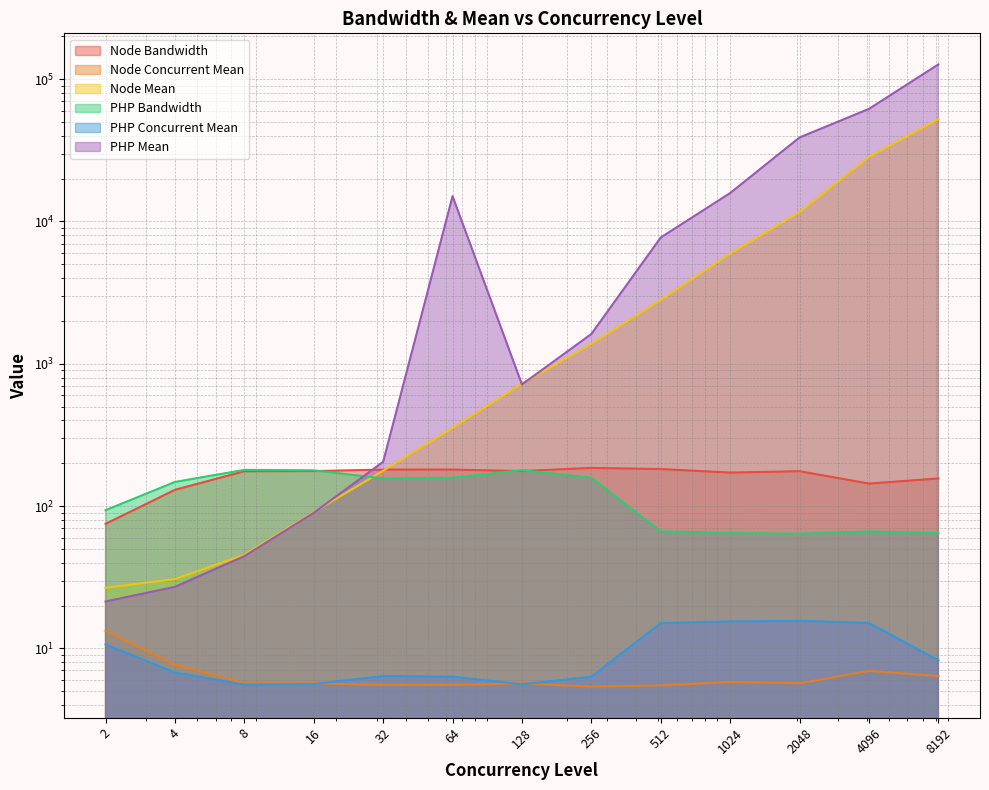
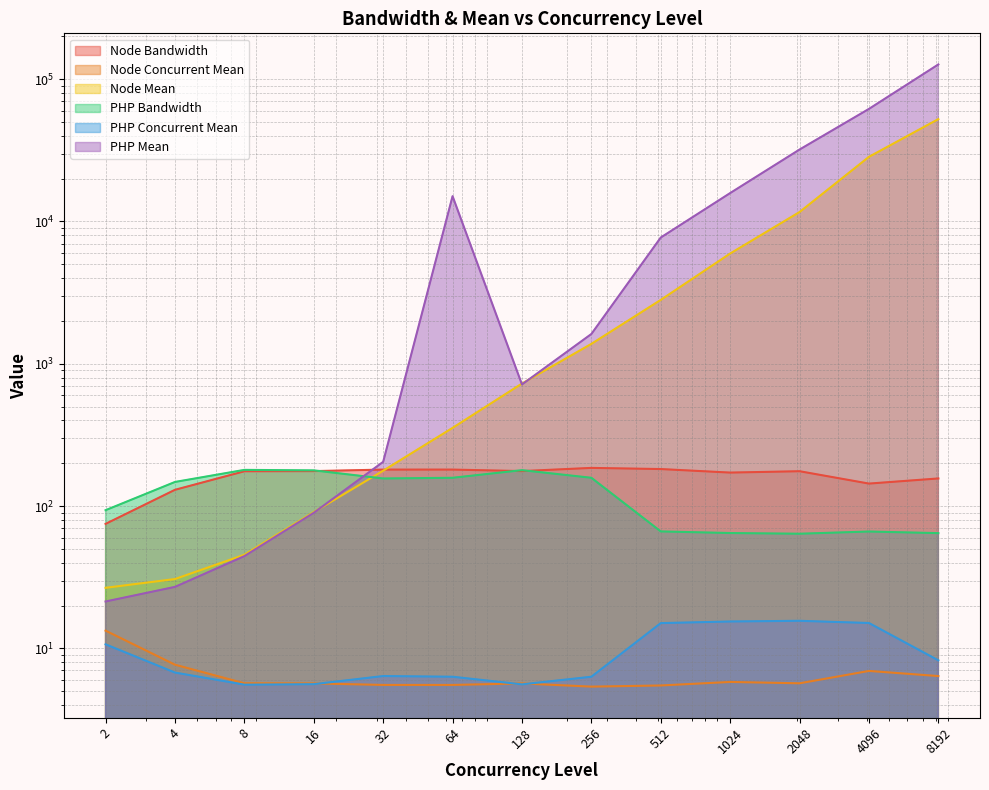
  {
    "PHP Bandwidth": {
      "2": 90,
      "4": 150,
      "32": 160,
      "64": 160,
      "256": 160,
      "512": 70,
      "1024": 60,
      "2048": 60,
      "4096": 70,
      "8192": 60
    },
    "PHP Concurrent Mean": {
      "2": 11,
      "4": 7,
      "32": 6,
      "64": 6,
      "256": 6,
      "512": 15,
      "1024": 15,
      "2048": 16,
      "4096": 15,
      "8192": 8
    },
    "PHP Mean": {
      "2": 21,
      "4": 27,
      "32": 200,
      "64": 15000,
      "256": 1600,
      "512": 8000,
      "1024": 16000,
-     "2048": 39000,
+     "2048": 32000,
      "4096": 62000,
      "8192": 130000
    }
  }
